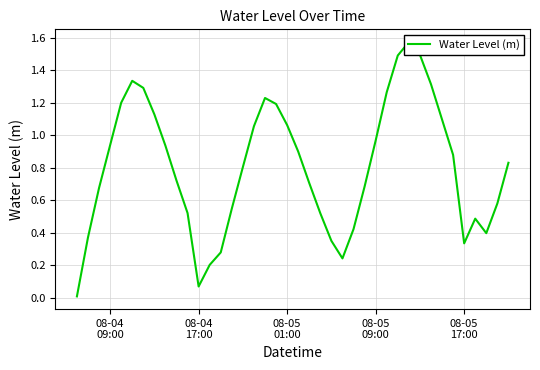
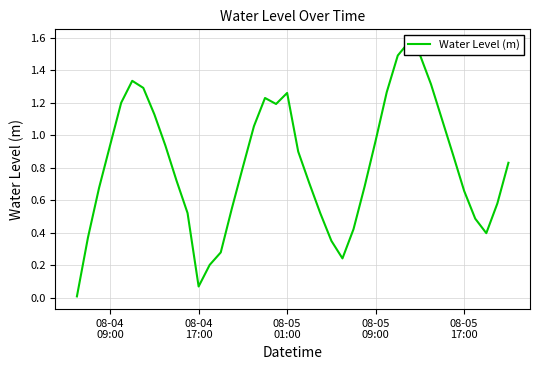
  {
    "08-04 09:00": 0.94,
    "08-04 17:00": 0.07,
-   "08-05 01:00": 1.06,
+   "08-05 01:00": 1.26,
    "08-05 09:00": 0.97,
-   "08-05 17:00": 0.33
+   "08-05 17:00": 0.66
  }
